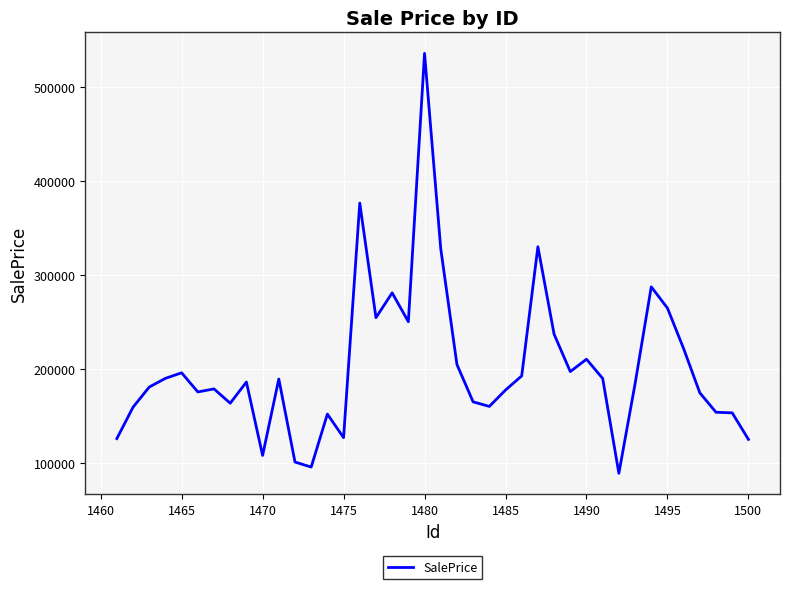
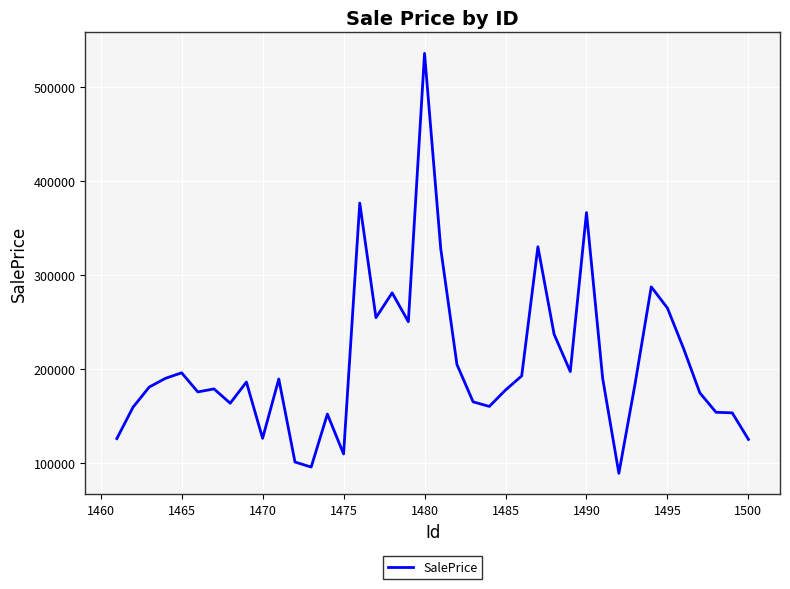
  {
    "1465": 200000,
-   "1470": 110000,
-   "1475": 130000,
+   "1470": 130000,
+   "1475": 110000,
    "1480": 540000,
    "1485": 180000,
-   "1490": 210000,
+   "1490": 370000,
    "1495": 260000,
    "1500": 120000
  }
